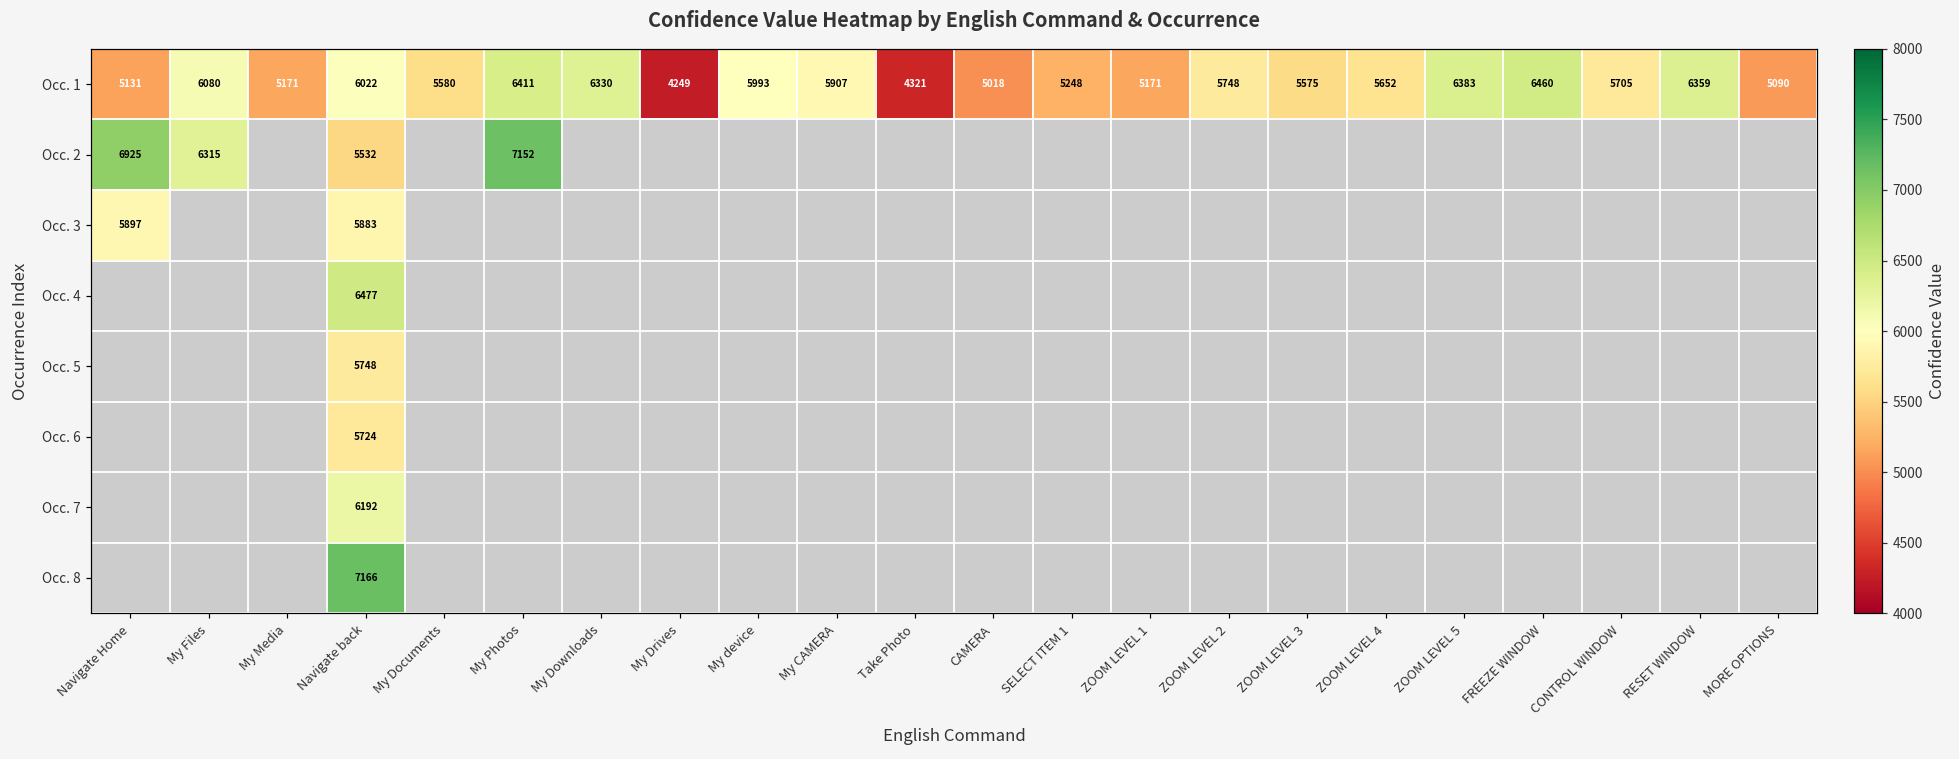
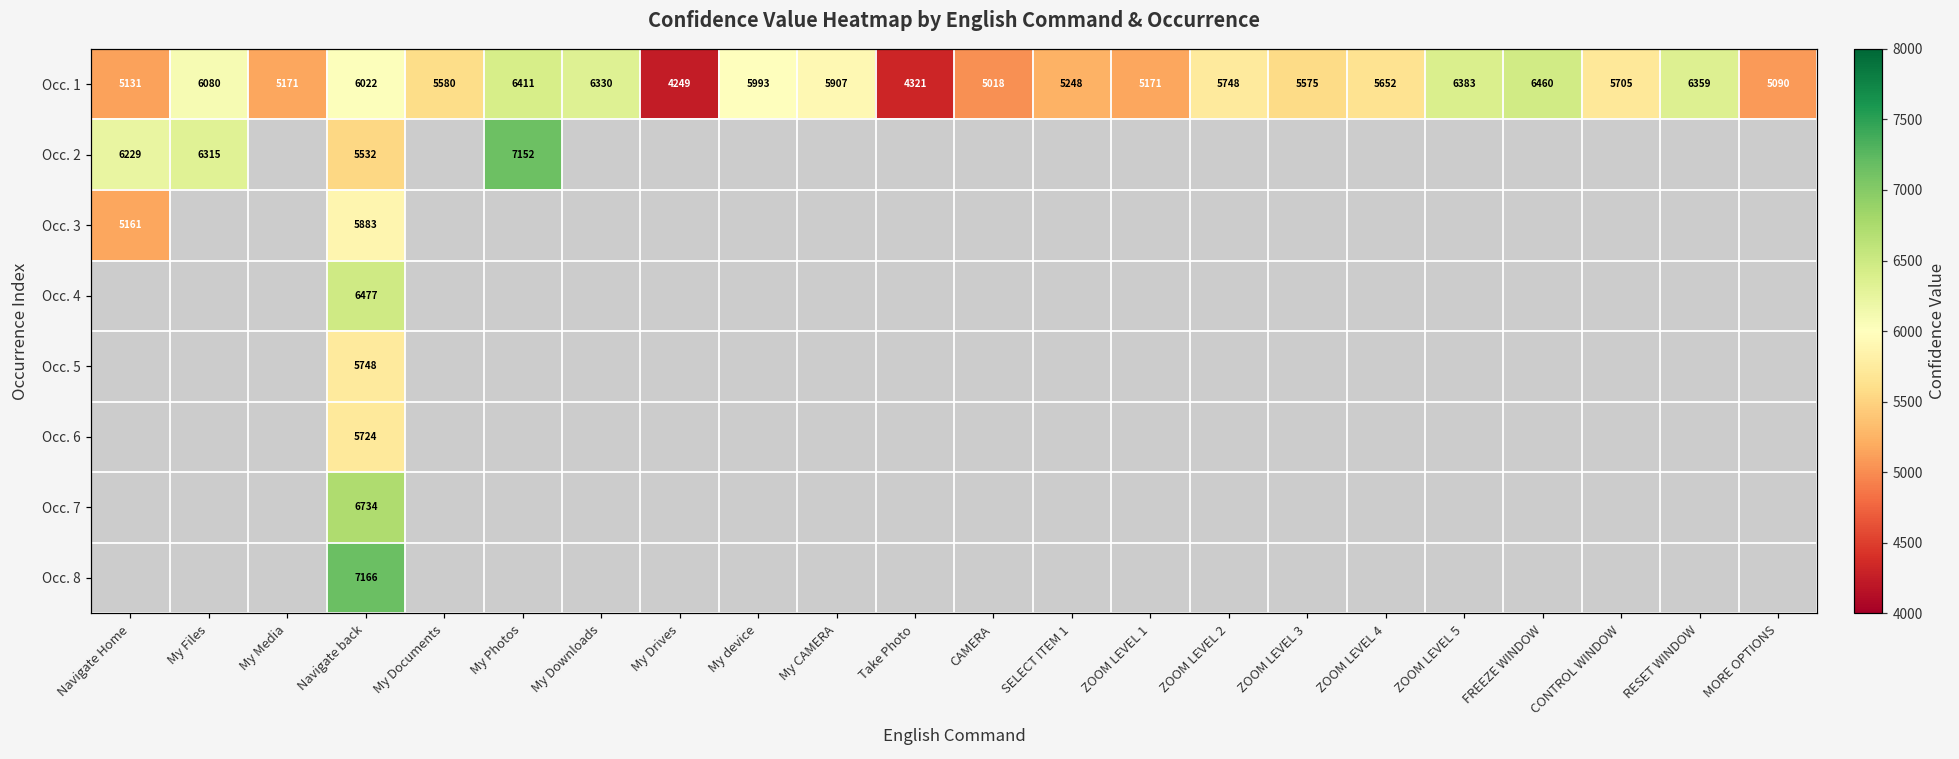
  {
    "Occ. 1": {
      "Navigate Home": 5131,
      "My Files": 6080,
      "My Media": 5171,
      "Navigate back": 6022,
      "My Documents": 5580,
      "My Photos": 6411,
      "My Downloads": 6330,
      "My Drives": 4249,
      "My device": 5993,
      "My CAMERA": 5907,
      "Take Photo": 4321,
      "CAMERA": 5018,
      "SELECT ITEM 1": 5248,
      "ZOOM LEVEL 1": 5171,
      "ZOOM LEVEL 2": 5748,
      "ZOOM LEVEL 3": 5575,
      "ZOOM LEVEL 4": 5652,
      "ZOOM LEVEL 5": 6383,
      "FREEZE WINDOW": 6460,
      "CONTROL WINDOW": 5705,
      "RESET WINDOW": 6359,
      "MORE OPTIONS": 5090
    },
    "Occ. 2": {
-     "Navigate Home": 6925,
+     "Navigate Home": 6229,
      "My Files": 6315,
      "Navigate back": 5532,
      "My Photos": 7152
    },
    "Occ. 3": {
-     "Navigate Home": 5897,
+     "Navigate Home": 5161,
      "Navigate back": 5883
    },
    "Occ. 4": {
      "Navigate back": 6477
    },
    "Occ. 5": {
      "Navigate back": 5748
    },
    "Occ. 6": {
      "Navigate back": 5724
    },
    "Occ. 7": {
-     "Navigate back": 6192
+     "Navigate back": 6734
    },
    "Occ. 8": {
      "Navigate back": 7166
    }
  }
